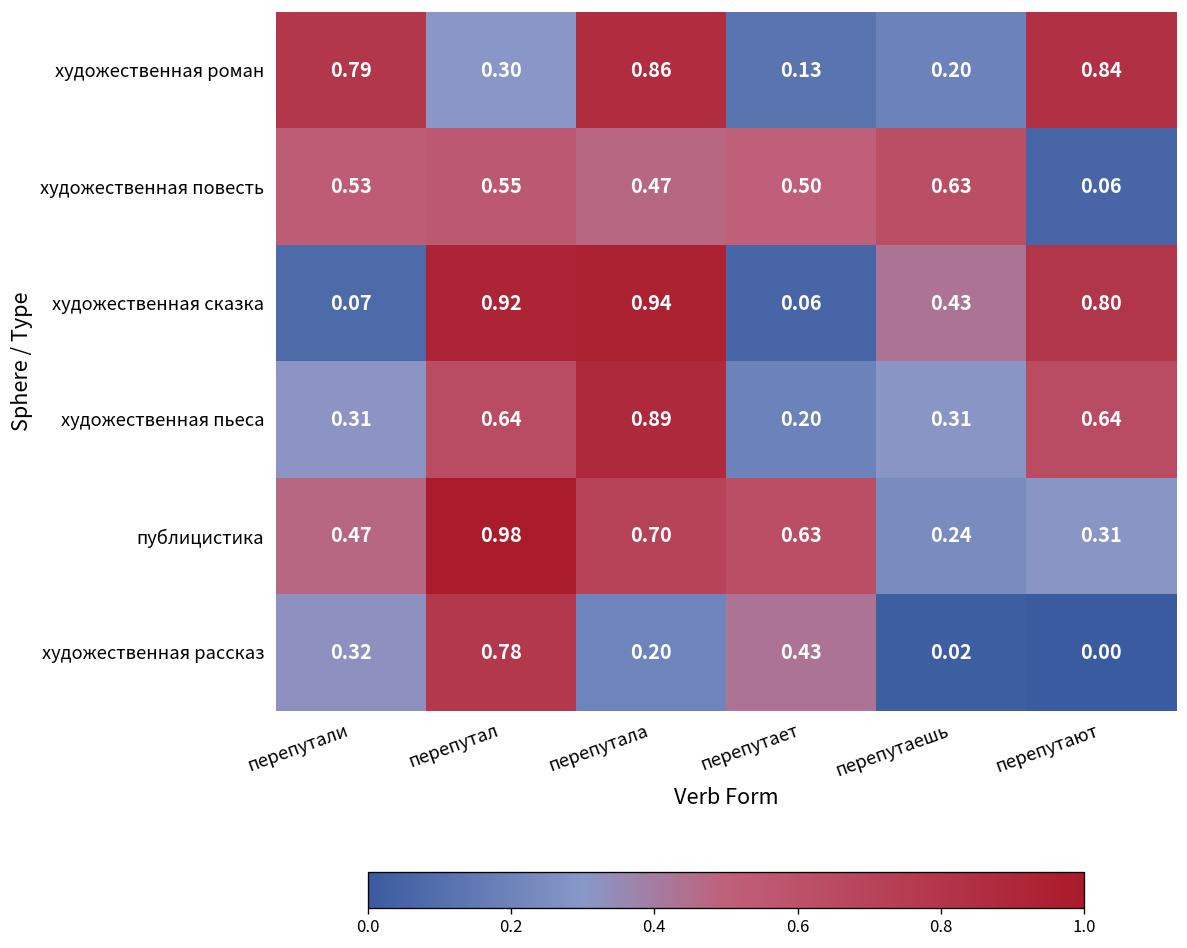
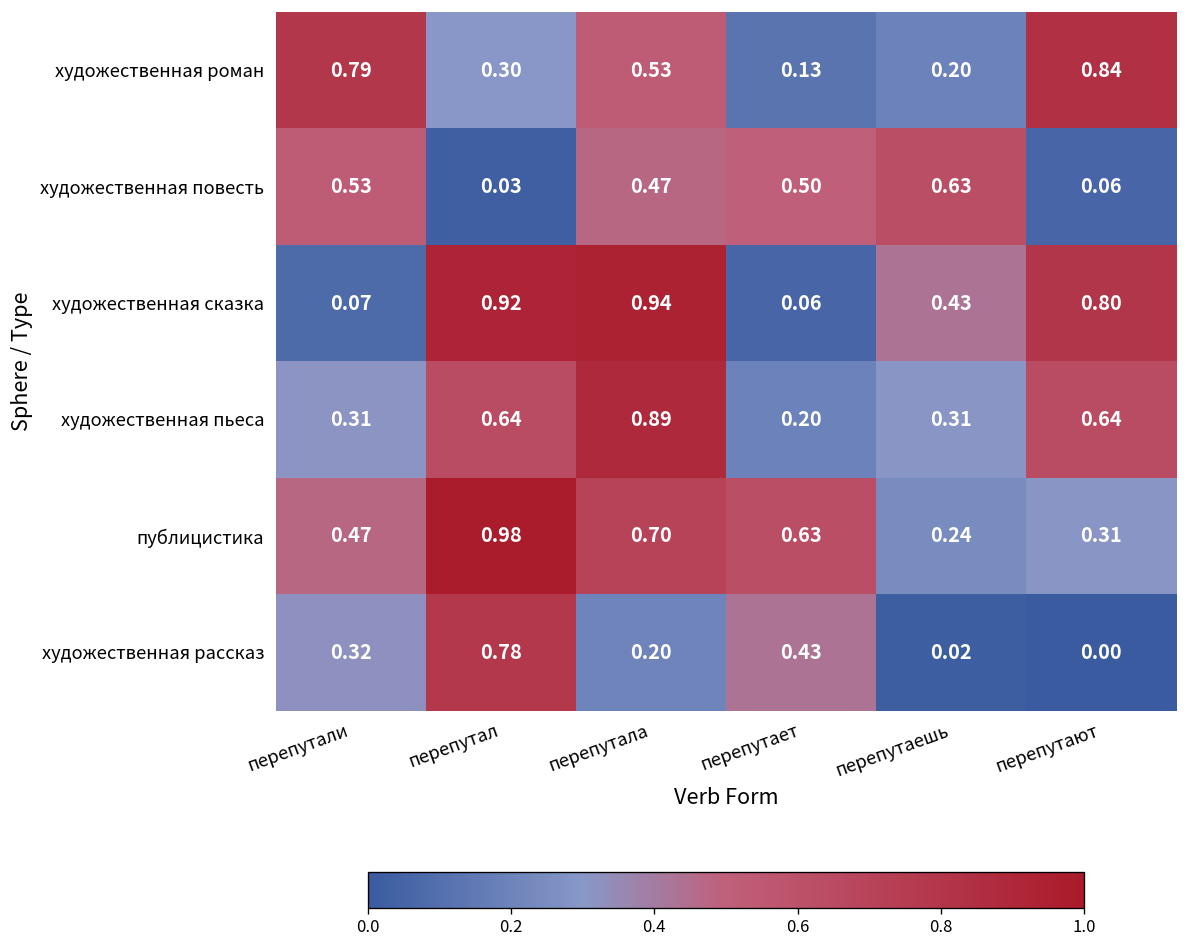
  {
    "художественная роман": {
      "перепутали": 0.79,
      "перепутал": 0.30,
-     "перепутала": 0.86,
+     "перепутала": 0.53,
      "перепутает": 0.13,
      "перепутаешь": 0.20,
      "перепутают": 0.84
    },
    "художественная повесть": {
      "перепутали": 0.53,
-     "перепутал": 0.55,
+     "перепутал": 0.03,
      "перепутала": 0.47,
      "перепутает": 0.50,
      "перепутаешь": 0.63,
      "перепутают": 0.06
    },
    "художественная сказка": {
      "перепутали": 0.07,
      "перепутал": 0.92,
      "перепутала": 0.94,
      "перепутает": 0.06,
      "перепутаешь": 0.43,
      "перепутают": 0.80
    },
    "художественная пьеса": {
      "перепутали": 0.31,
      "перепутал": 0.64,
      "перепутала": 0.89,
      "перепутает": 0.20,
      "перепутаешь": 0.31,
      "перепутают": 0.64
    },
    "публицистика": {
      "перепутали": 0.47,
      "перепутал": 0.98,
      "перепутала": 0.70,
      "перепутает": 0.63,
      "перепутаешь": 0.24,
      "перепутают": 0.31
    },
    "художественная рассказ": {
      "перепутали": 0.32,
      "перепутал": 0.78,
      "перепутала": 0.20,
      "перепутает": 0.43,
      "перепутаешь": 0.02,
      "перепутают": 0.00
    }
  }
